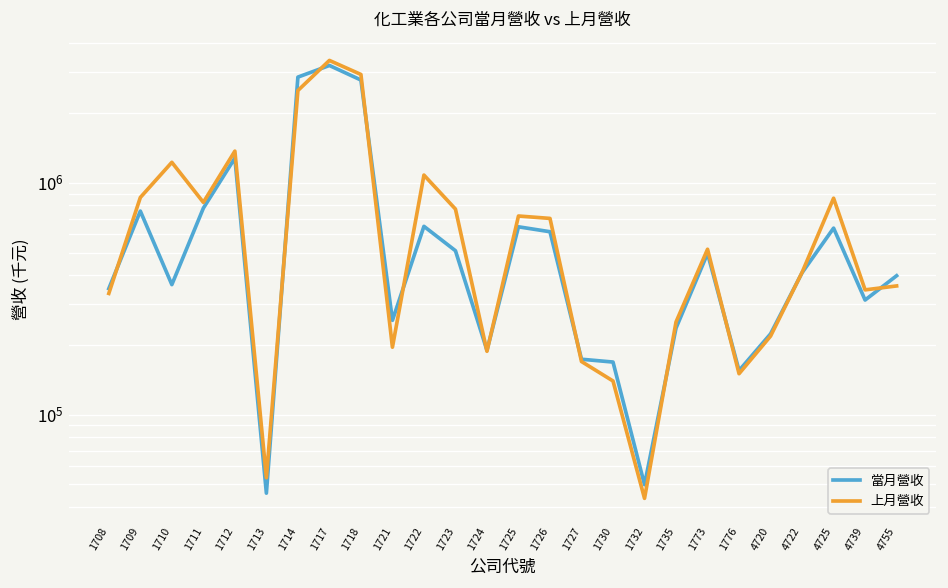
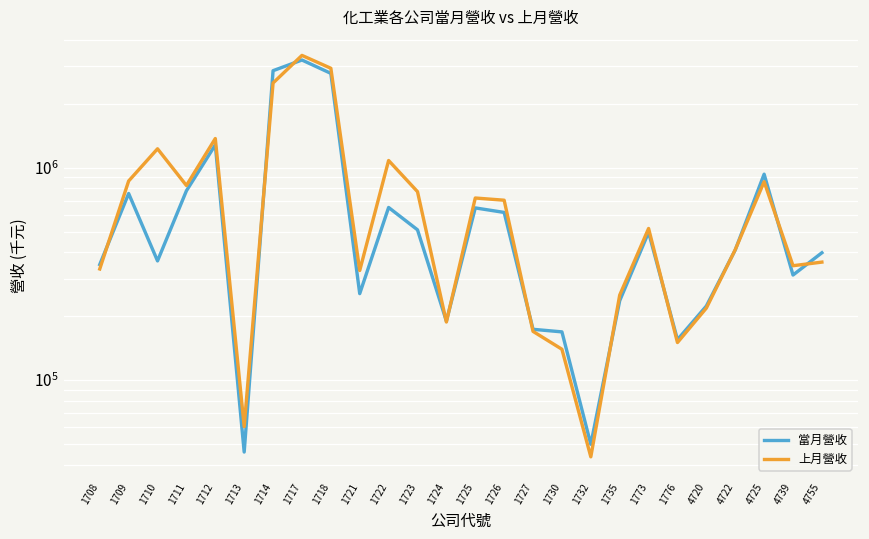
  {
    "當月營收": {
      "1708": 350000,
      "1709": 760000,
      "1710": 360000,
      "1711": 780000,
      "1712": 1300000,
      "1713": 46000,
      "1714": 2900000,
      "1717": 3200000,
      "1718": 2800000,
      "1721": 260000,
      "1722": 650000,
      "1723": 510000,
      "1725": 650000,
      "1726": 620000,
      "1730": 170000,
      "1732": 50000,
      "1735": 240000,
      "1773": 500000,
      "1776": 160000,
-     "4725": 640000,
+     "4725": 900000,
      "4739": 310000,
      "4755": 400000
    },
    "上月營收": {
      "1708": 330000,
      "1709": 900000,
      "1710": 1200000,
      "1711": 820000,
      "1712": 1400000,
-     "1713": 53000,
+     "1713": 60000,
      "1714": 2500000,
      "1717": 3400000,
      "1718": 2900000,
-     "1721": 200000,
+     "1721": 330000,
      "1722": 1100000,
      "1723": 770000,
      "1725": 720000,
      "1726": 700000,
      "1730": 140000,
      "1732": 44000,
      "1735": 250000,
      "1773": 520000,
      "1776": 150000,
      "4725": 900000,
      "4739": 350000,
      "4755": 360000
    }
  }
